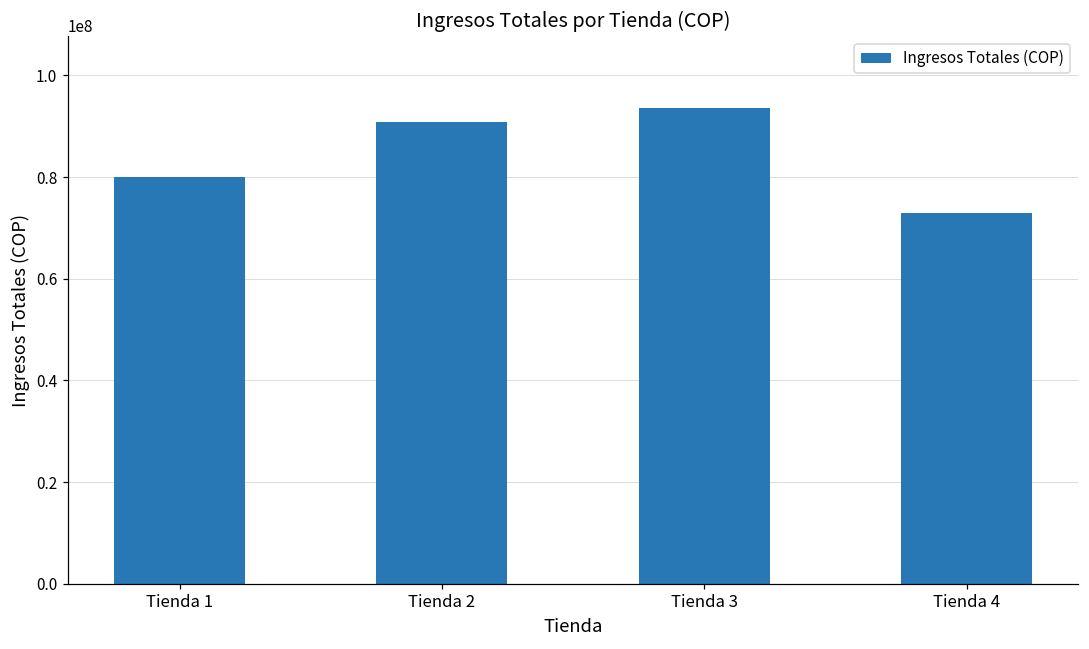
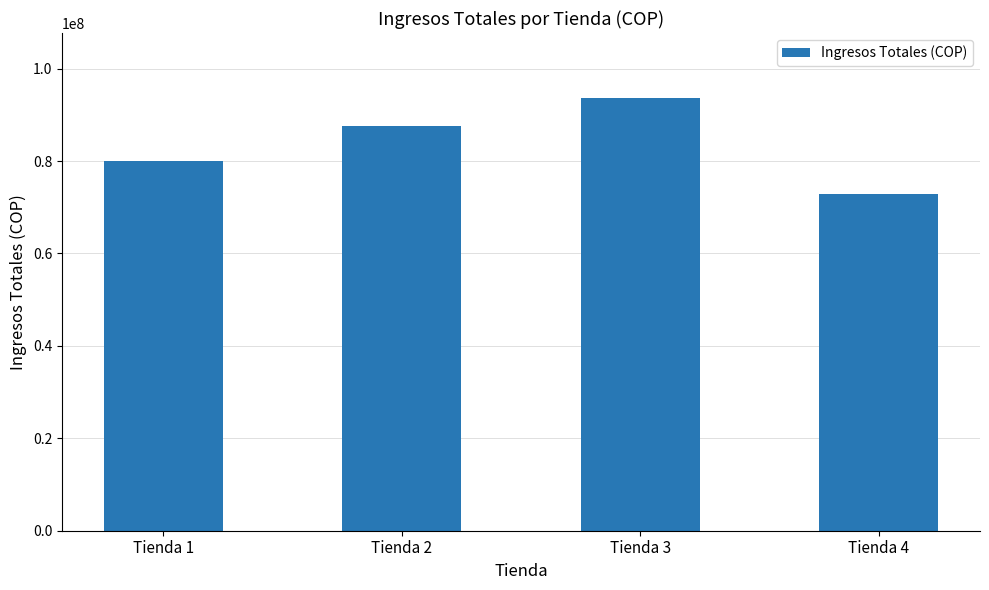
  {
    "Tienda 1": 80000000,
-   "Tienda 2": 91000000,
+   "Tienda 2": 87000000,
    "Tienda 3": 94000000,
    "Tienda 4": 73000000
  }
